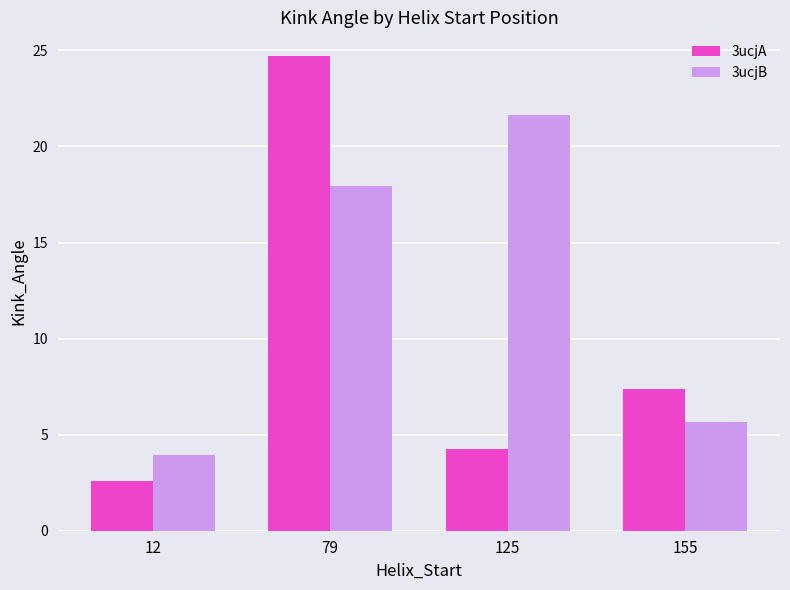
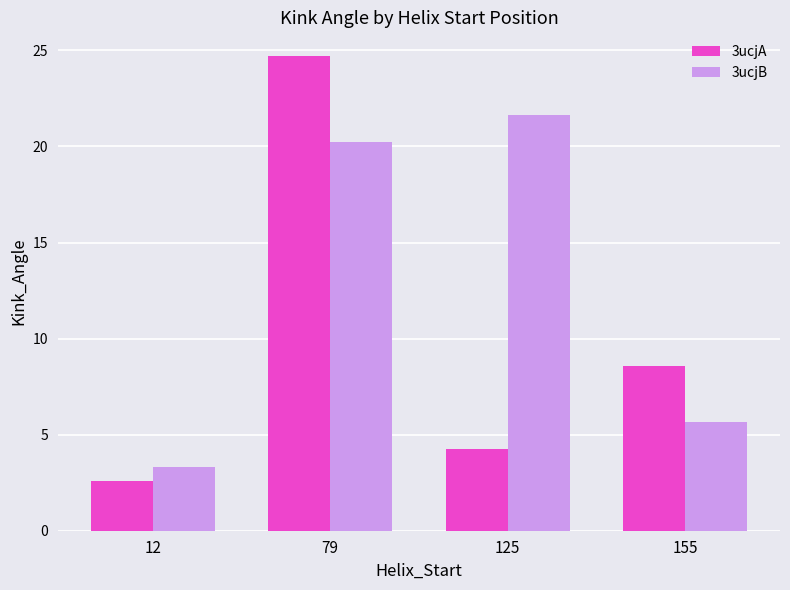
  {
    "3ucjA": {
      "12": 2.6,
      "79": 24.7,
      "125": 4.3,
-     "155": 7.4
+     "155": 8.6
    },
    "3ucjB": {
-     "12": 3.9,
-     "79": 18.0,
+     "12": 3.3,
+     "79": 20.2,
      "125": 21.6,
      "155": 5.7
    }
  }
